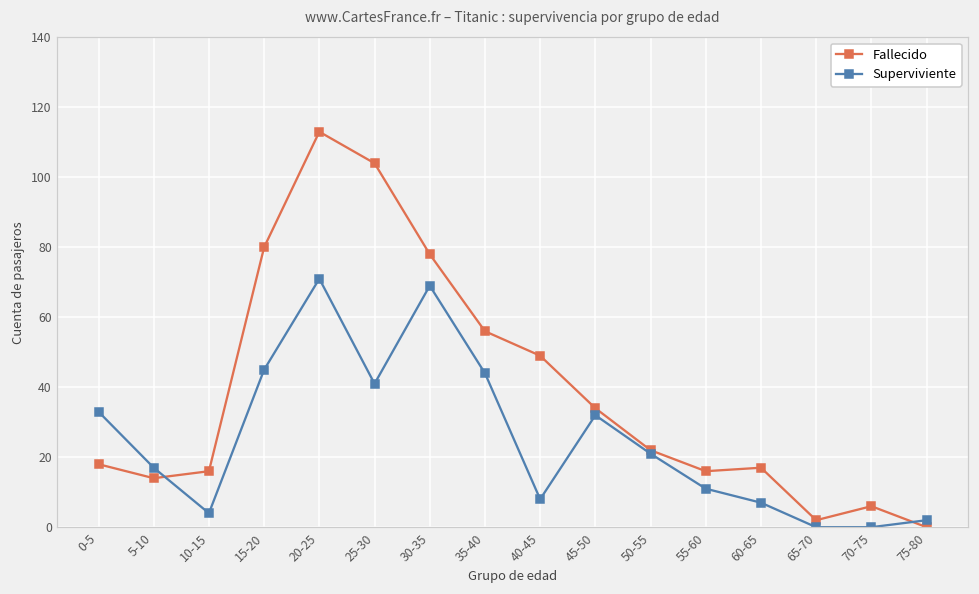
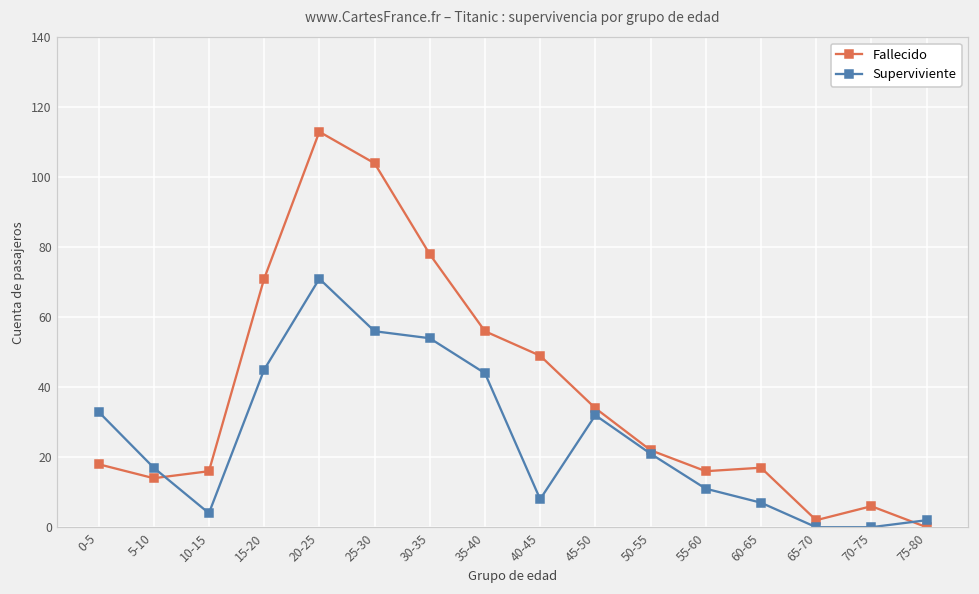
  {
    "Fallecido": {
      "0-5": 18,
      "5-10": 14,
      "10-15": 16,
-     "15-20": 80,
+     "15-20": 71,
      "20-25": 113,
      "25-30": 104,
      "30-35": 78,
      "35-40": 56,
      "40-45": 49,
      "45-50": 34,
      "50-55": 22,
      "55-60": 16,
      "60-65": 17,
      "65-70": 2,
      "70-75": 6,
      "75-80": 0
    },
    "Superviviente": {
      "0-5": 33,
      "5-10": 17,
      "10-15": 4,
      "15-20": 45,
      "20-25": 71,
-     "25-30": 41,
-     "30-35": 69,
+     "25-30": 56,
+     "30-35": 54,
      "35-40": 44,
      "40-45": 8,
      "45-50": 32,
      "50-55": 21,
      "55-60": 11,
      "60-65": 7,
      "65-70": 0,
      "70-75": 0,
      "75-80": 2
    }
  }
